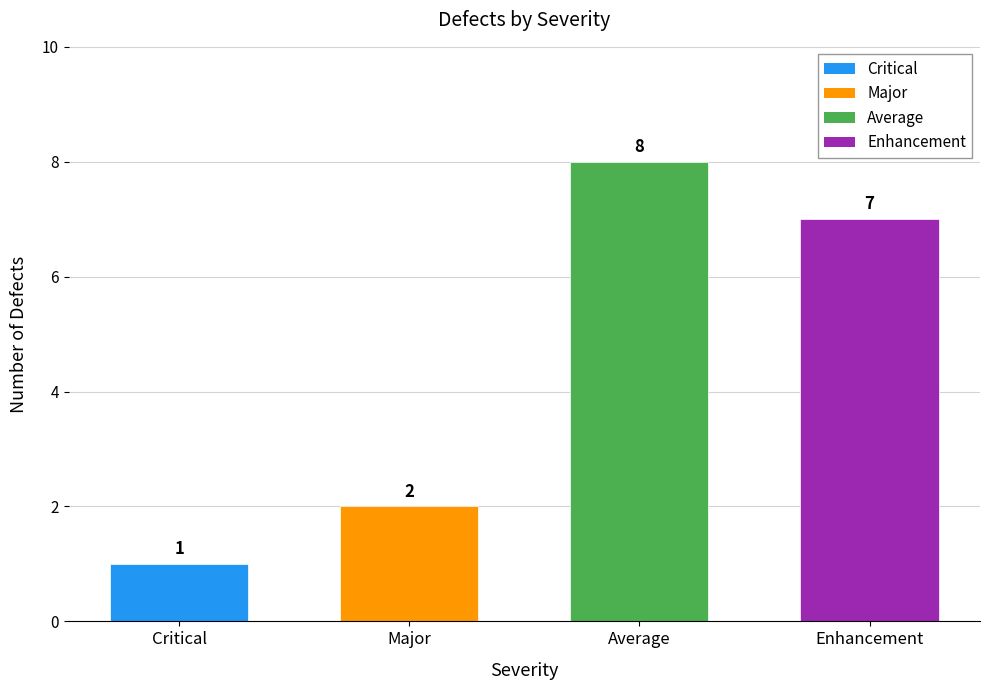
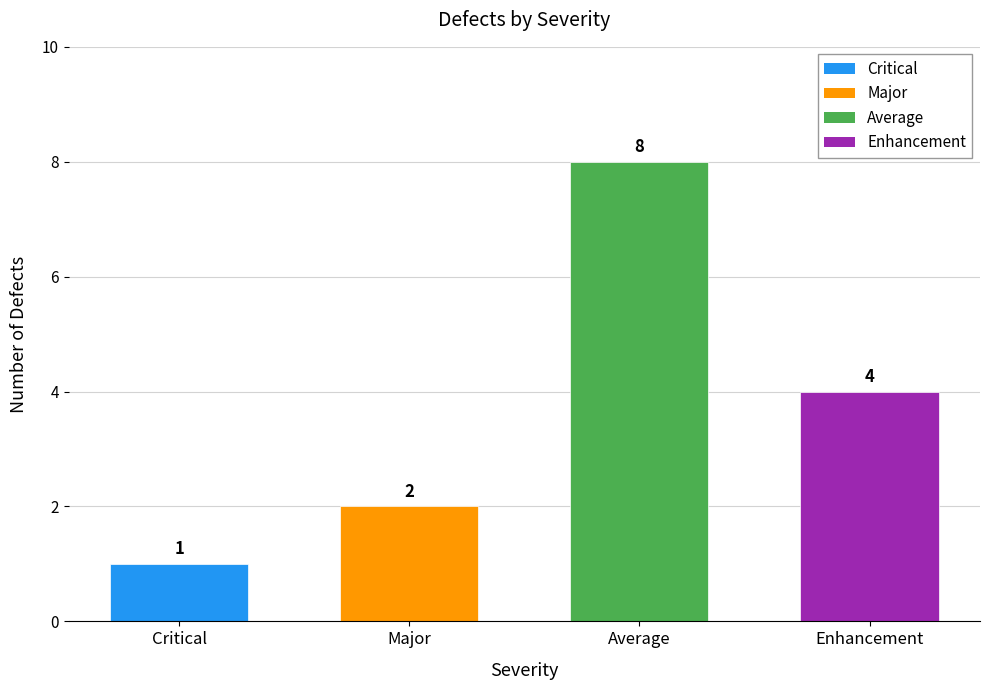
  {
    "Critical": 1,
    "Major": 2,
    "Average": 8,
-   "Enhancement": 7
+   "Enhancement": 4
  }
